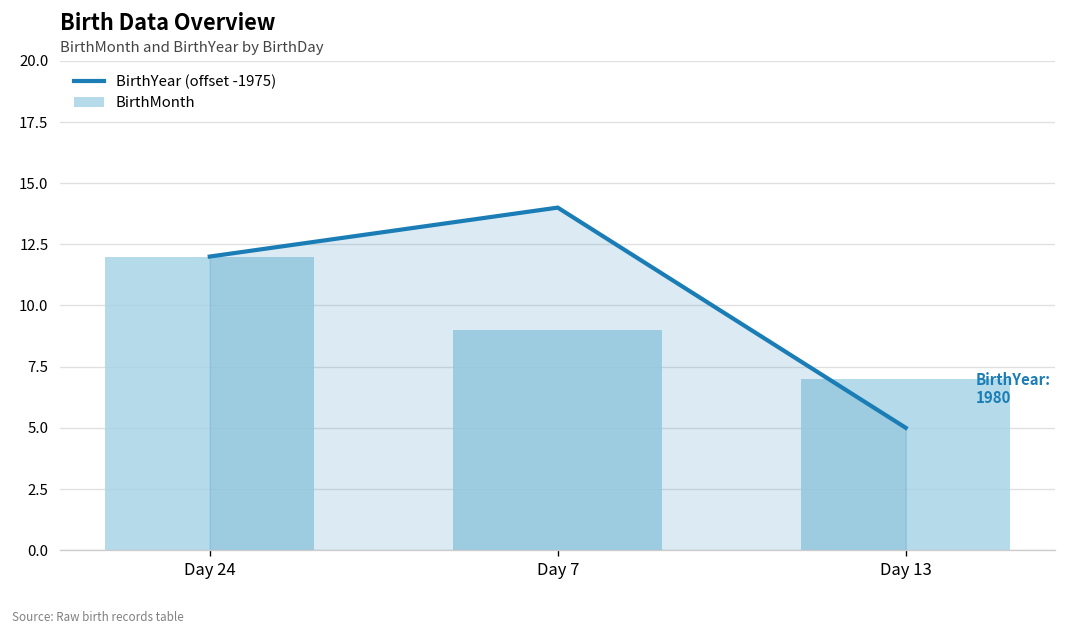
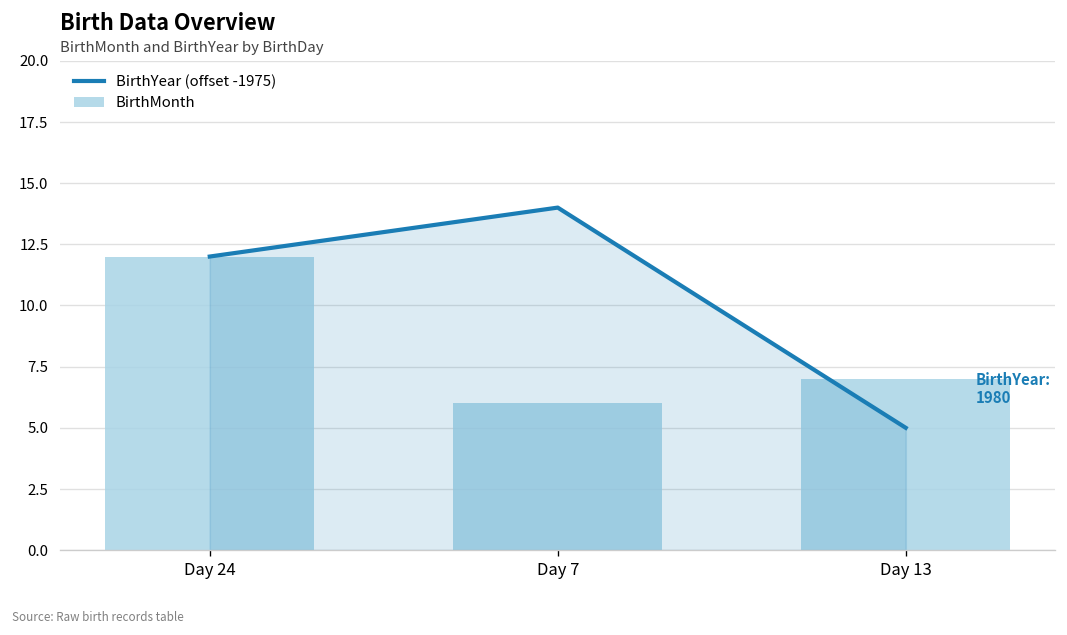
  {
    "BirthYear (offset -1975)": {
      "Day 24": 12,
      "Day 7": 14,
      "Day 13": 5
    },
    "BirthMonth": {
      "Day 24": 12,
-     "Day 7": 9,
+     "Day 7": 6,
      "Day 13": 7
    }
  }
